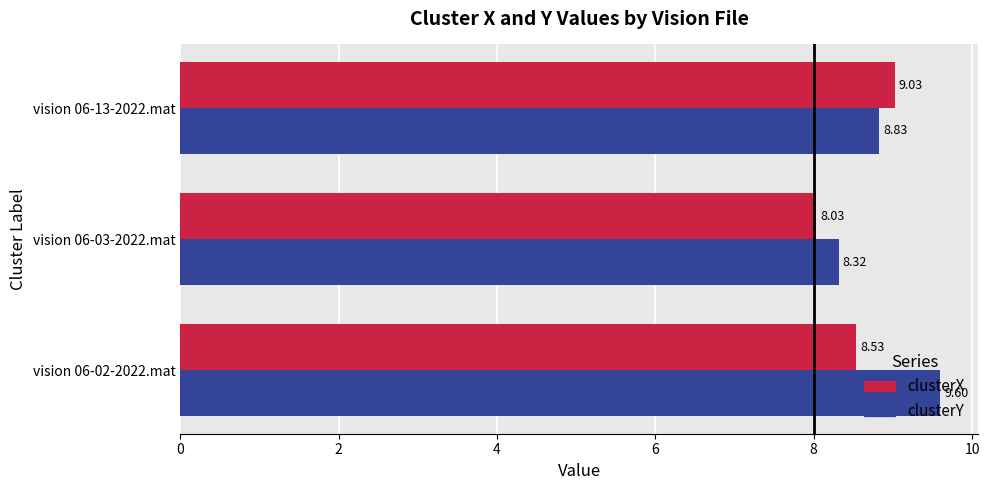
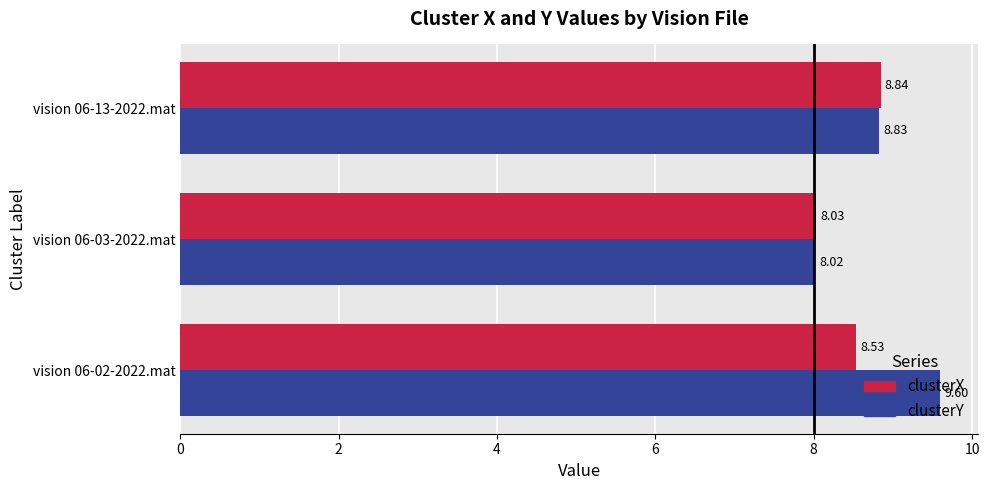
  {
    "clusterX": {
-     "vision 06-13-2022.mat": 9.03,
+     "vision 06-13-2022.mat": 8.84,
      "vision 06-03-2022.mat": 8.03,
      "vision 06-02-2022.mat": 8.53
    },
    "clusterY": {
      "vision 06-13-2022.mat": 8.83,
-     "vision 06-03-2022.mat": 8.32,
+     "vision 06-03-2022.mat": 8.02,
      "vision 06-02-2022.mat": 9.60
    }
  }
